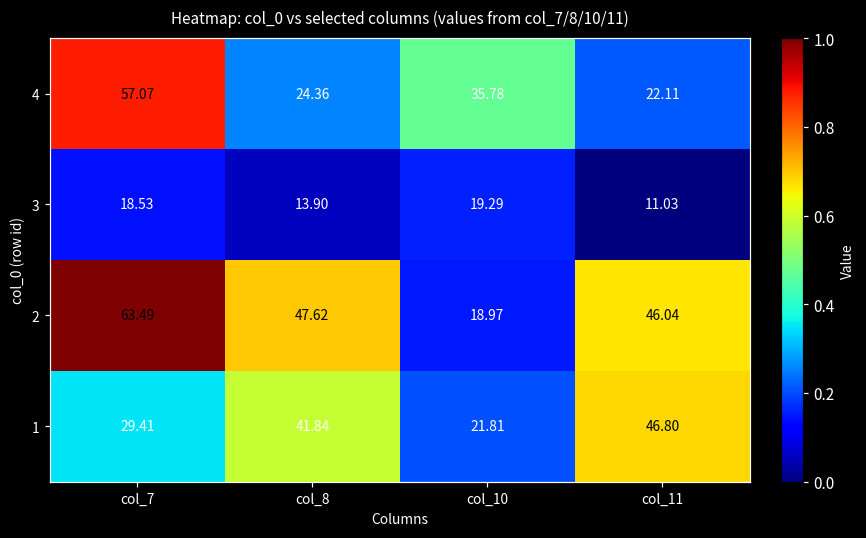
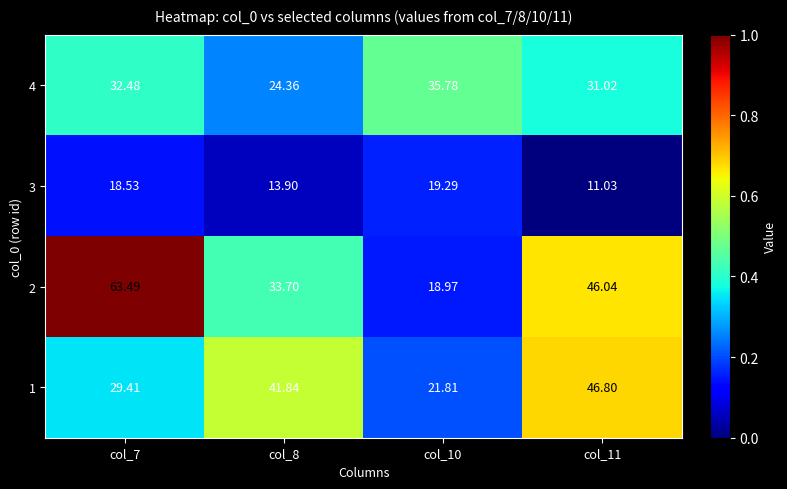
  {
    "4": {
-     "col_7": 57.07,
+     "col_7": 32.48,
      "col_8": 24.36,
      "col_10": 35.78,
-     "col_11": 22.11
+     "col_11": 31.02
    },
    "3": {
      "col_7": 18.53,
      "col_8": 13.90,
      "col_10": 19.29,
      "col_11": 11.03
    },
    "2": {
      "col_7": 63.49,
-     "col_8": 47.62,
+     "col_8": 33.70,
      "col_10": 18.97,
      "col_11": 46.04
    },
    "1": {
      "col_7": 29.41,
      "col_8": 41.84,
      "col_10": 21.81,
      "col_11": 46.80
    }
  }
